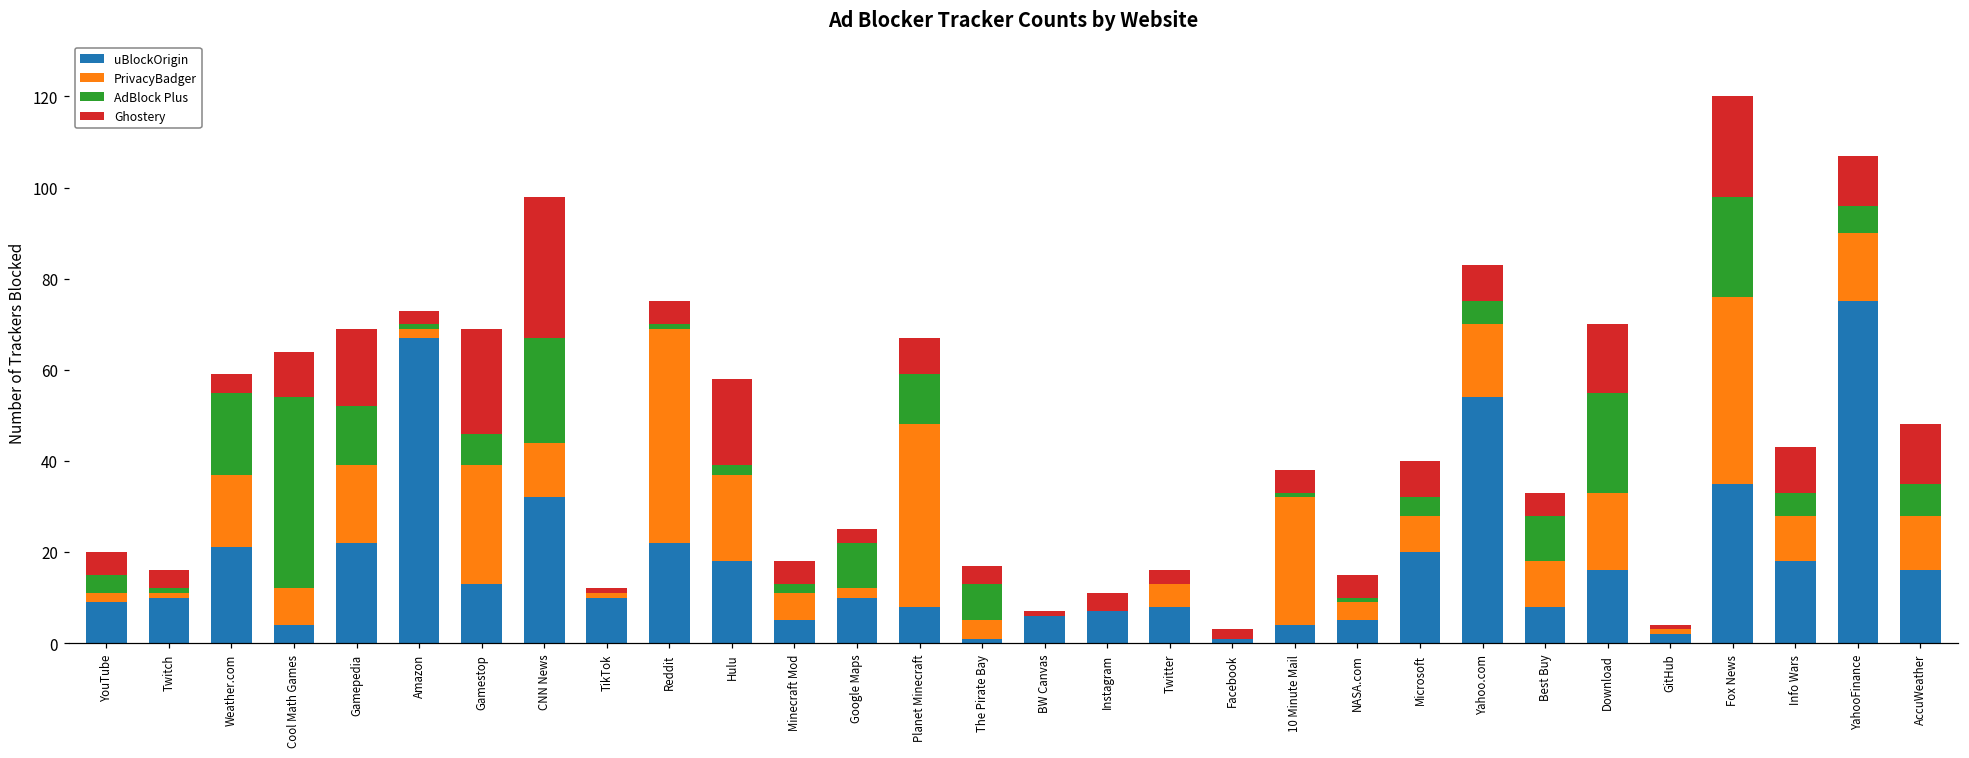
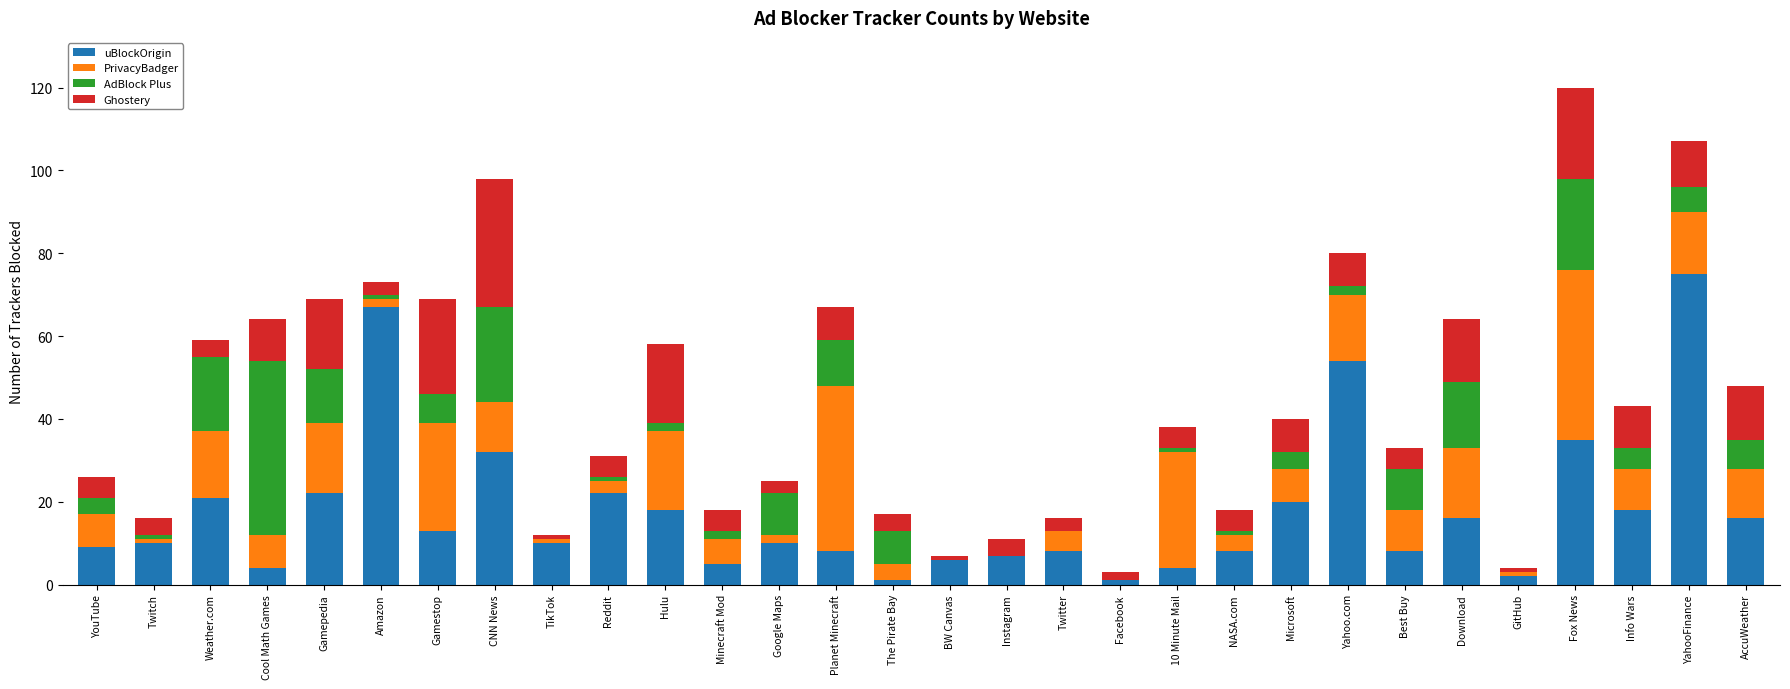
  {
    "uBlockOrigin": {
      "YouTube": 9,
      "Twitch": 10,
      "Weather.com": 21,
      "Cool Math Games": 4,
      "Gamepedia": 22,
      "Amazon": 67,
      "Gamestop": 13,
      "CNN News": 32,
      "TikTok": 10,
      "Reddit": 22,
      "Hulu": 18,
      "Minecraft Mod": 5,
      "Google Maps": 10,
      "Planet Minecraft": 8,
      "The Pirate Bay": 1,
      "BW Canvas": 6,
      "Instagram": 7,
      "Twitter": 8,
      "Facebook": 1,
      "10 Minute Mail": 4,
-     "NASA.com": 5,
+     "NASA.com": 8,
      "Microsoft": 20,
      "Yahoo.com": 54,
      "Best Buy": 8,
      "Download": 16,
      "GitHub": 2,
      "Fox News": 35,
      "Info Wars": 18,
      "YahooFinance": 75,
      "AccuWeather": 16
    },
    "PrivacyBadger": {
-     "YouTube": 2,
+     "YouTube": 8,
      "Twitch": 1,
      "Weather.com": 16,
      "Cool Math Games": 8,
      "Gamepedia": 17,
      "Amazon": 2,
      "Gamestop": 26,
      "CNN News": 12,
      "TikTok": 1,
-     "Reddit": 47,
+     "Reddit": 3,
      "Hulu": 19,
      "Minecraft Mod": 6,
      "Google Maps": 2,
      "Planet Minecraft": 40,
      "The Pirate Bay": 4,
      "BW Canvas": 0,
      "Instagram": 0,
      "Twitter": 5,
      "Facebook": 0,
      "10 Minute Mail": 28,
      "NASA.com": 4,
      "Microsoft": 8,
      "Yahoo.com": 16,
      "Best Buy": 10,
      "Download": 17,
      "GitHub": 1,
      "Fox News": 41,
      "Info Wars": 10,
      "YahooFinance": 15,
      "AccuWeather": 12
    },
    "AdBlock Plus": {
      "YouTube": 4,
      "Twitch": 1,
      "Weather.com": 18,
      "Cool Math Games": 42,
      "Gamepedia": 13,
      "Amazon": 1,
      "Gamestop": 7,
      "CNN News": 23,
      "TikTok": 0,
      "Reddit": 1,
      "Hulu": 2,
      "Minecraft Mod": 2,
      "Google Maps": 10,
      "Planet Minecraft": 11,
      "The Pirate Bay": 8,
      "BW Canvas": 0,
      "Instagram": 0,
      "Twitter": 0,
      "Facebook": 0,
      "10 Minute Mail": 1,
      "NASA.com": 1,
      "Microsoft": 4,
-     "Yahoo.com": 5,
+     "Yahoo.com": 2,
      "Best Buy": 10,
-     "Download": 22,
+     "Download": 16,
      "GitHub": 0,
      "Fox News": 22,
      "Info Wars": 5,
      "YahooFinance": 6,
      "AccuWeather": 7
    },
    "Ghostery": {
      "YouTube": 5,
      "Twitch": 4,
      "Weather.com": 4,
      "Cool Math Games": 10,
      "Gamepedia": 17,
      "Amazon": 3,
      "Gamestop": 23,
      "CNN News": 31,
      "TikTok": 1,
      "Reddit": 5,
      "Hulu": 19,
      "Minecraft Mod": 5,
      "Google Maps": 3,
      "Planet Minecraft": 8,
      "The Pirate Bay": 4,
      "BW Canvas": 1,
      "Instagram": 4,
      "Twitter": 3,
      "Facebook": 2,
      "10 Minute Mail": 5,
      "NASA.com": 5,
      "Microsoft": 8,
      "Yahoo.com": 8,
      "Best Buy": 5,
      "Download": 15,
      "GitHub": 1,
      "Fox News": 22,
      "Info Wars": 10,
      "YahooFinance": 11,
      "AccuWeather": 13
    }
  }
